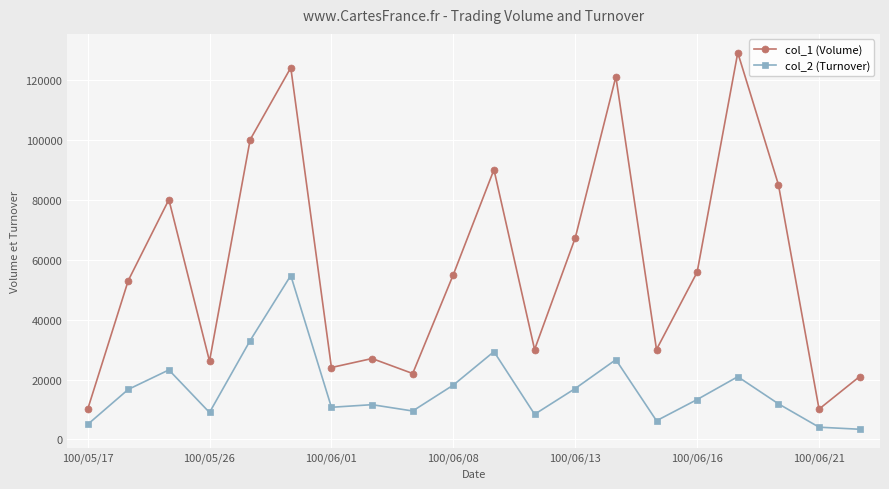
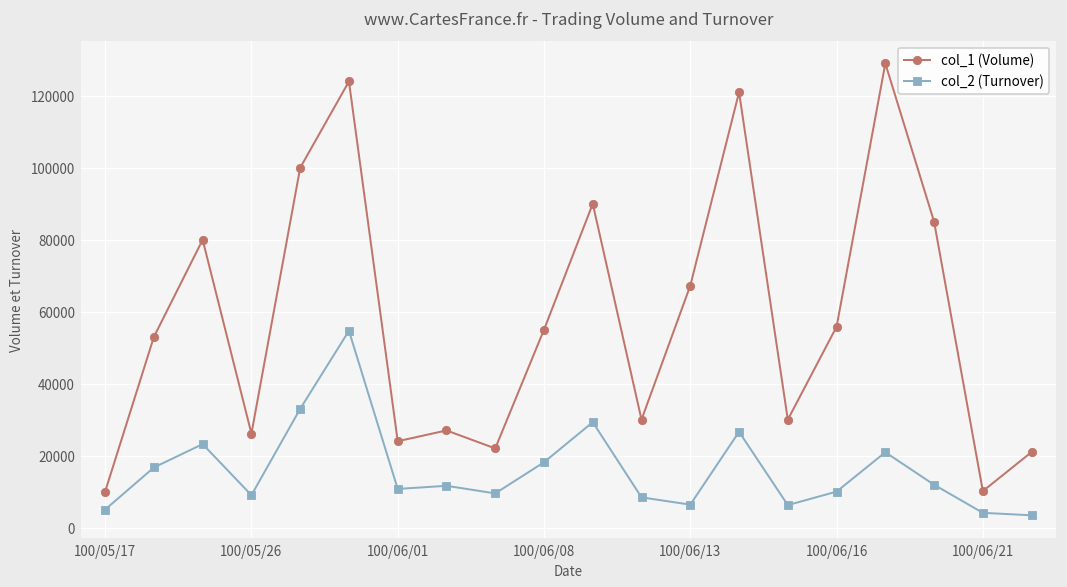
  {
    "col_1 (Volume)": {
      "100/05/17": 10000,
      "100/05/26": 26000,
      "100/06/01": 24000,
      "100/06/08": 55000,
      "100/06/13": 67000,
      "100/06/16": 56000,
      "100/06/21": 10000
    },
    "col_2 (Turnover)": {
      "100/05/17": 5000,
      "100/05/26": 9000,
      "100/06/01": 11000,
      "100/06/08": 18000,
-     "100/06/13": 17000,
-     "100/06/16": 13000,
+     "100/06/13": 6000,
+     "100/06/16": 10000,
      "100/06/21": 4000
    }
  }
